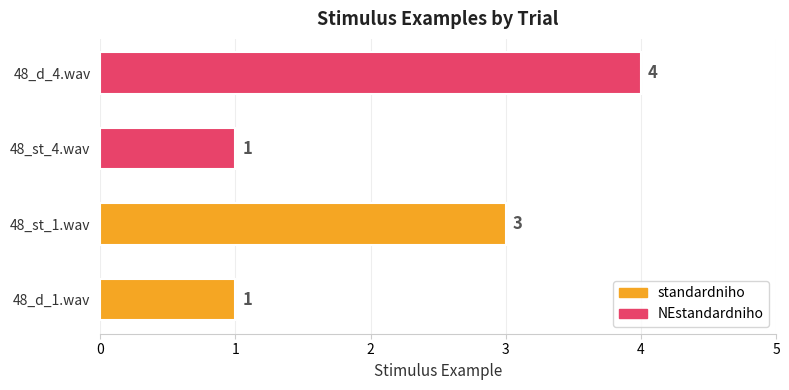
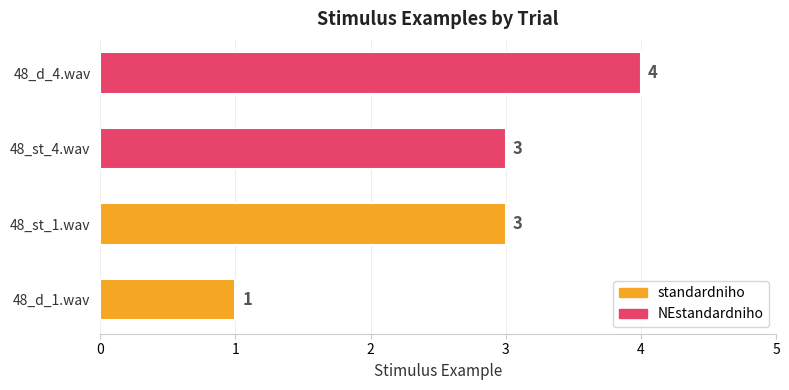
  {
    "48_d_4.wav": 4,
-   "48_st_4.wav": 1,
+   "48_st_4.wav": 3,
    "48_st_1.wav": 3,
    "48_d_1.wav": 1
  }
